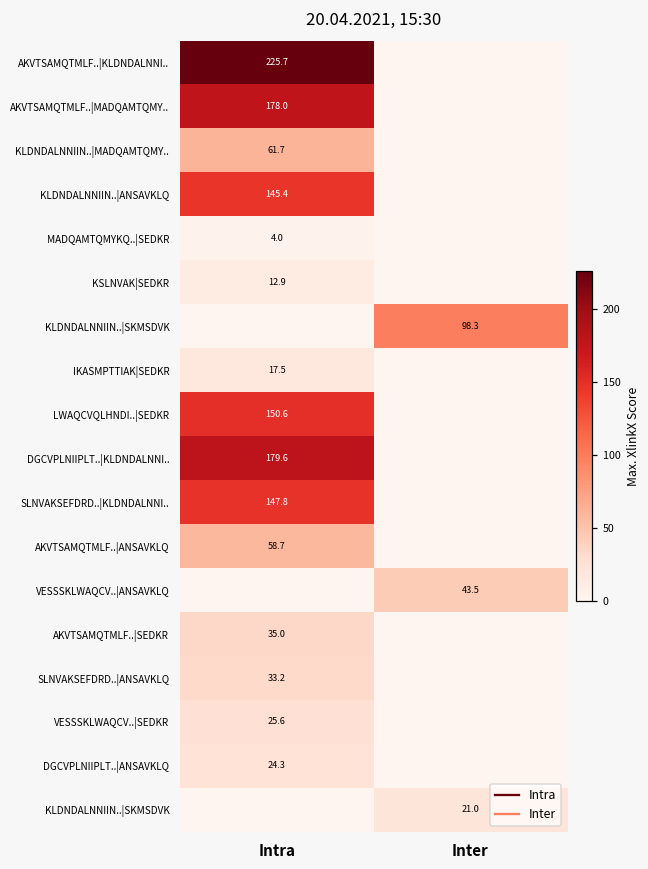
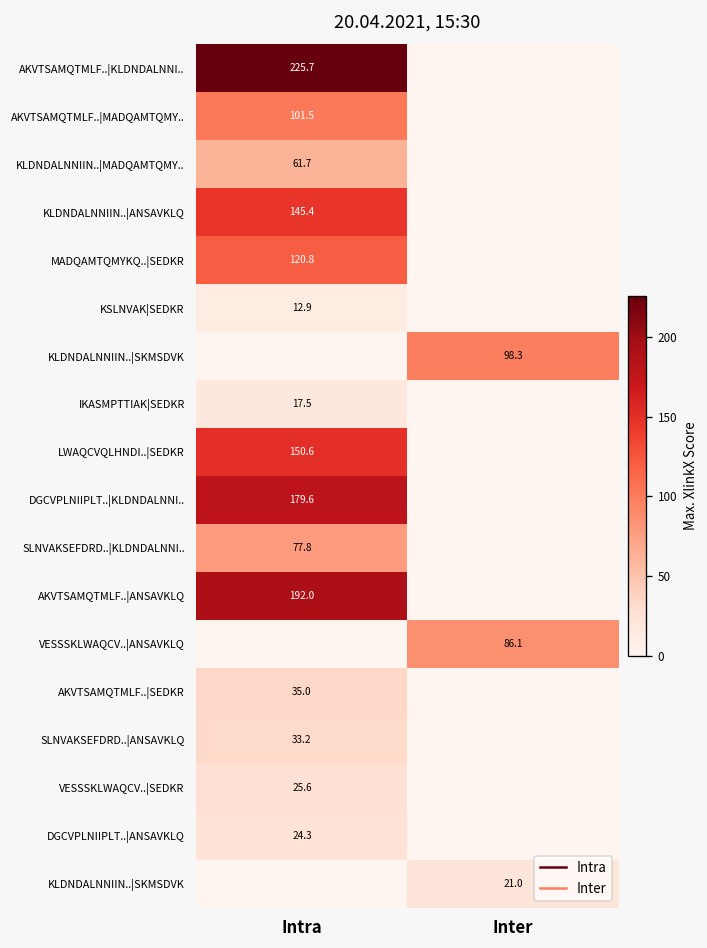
  {
    "AKVTSAMQTMLF..|KLDNDALNNI..": {
      "Intra": 225.7
    },
    "AKVTSAMQTMLF..|MADQAMTQMY..": {
-     "Intra": 178.0
+     "Intra": 101.5
    },
    "KLDNDALNNIIN..|MADQAMTQMY..": {
      "Intra": 61.7
    },
    "KLDNDALNNIIN..|ANSAVKLQ": {
      "Intra": 145.4
    },
    "MADQAMTQMYKQ..|SEDKR": {
-     "Intra": 4.0
+     "Intra": 120.8
    },
    "KSLNVAK|SEDKR": {
      "Intra": 12.9
    },
    "IKASMPTTIAK|SEDKR": {
      "Intra": 17.5
    },
    "LWAQCVQLHNDI..|SEDKR": {
      "Intra": 150.6
    },
    "DGCVPLNIIPLT..|KLDNDALNNI..": {
      "Intra": 179.6
    },
    "SLNVAKSEFDRD..|KLDNDALNNI..": {
-     "Intra": 147.8
+     "Intra": 77.8
    },
    "AKVTSAMQTMLF..|ANSAVKLQ": {
-     "Intra": 58.7
+     "Intra": 192.0
    },
    "VESSSKLWAQCV..|ANSAVKLQ": {
-     "Inter": 43.5
+     "Inter": 86.1
    },
    "AKVTSAMQTMLF..|SEDKR": {
      "Intra": 35.0
    },
    "SLNVAKSEFDRD..|ANSAVKLQ": {
      "Intra": 33.2
    },
    "VESSSKLWAQCV..|SEDKR": {
      "Intra": 25.6
    },
    "DGCVPLNIIPLT..|ANSAVKLQ": {
      "Intra": 24.3
    }
  }
